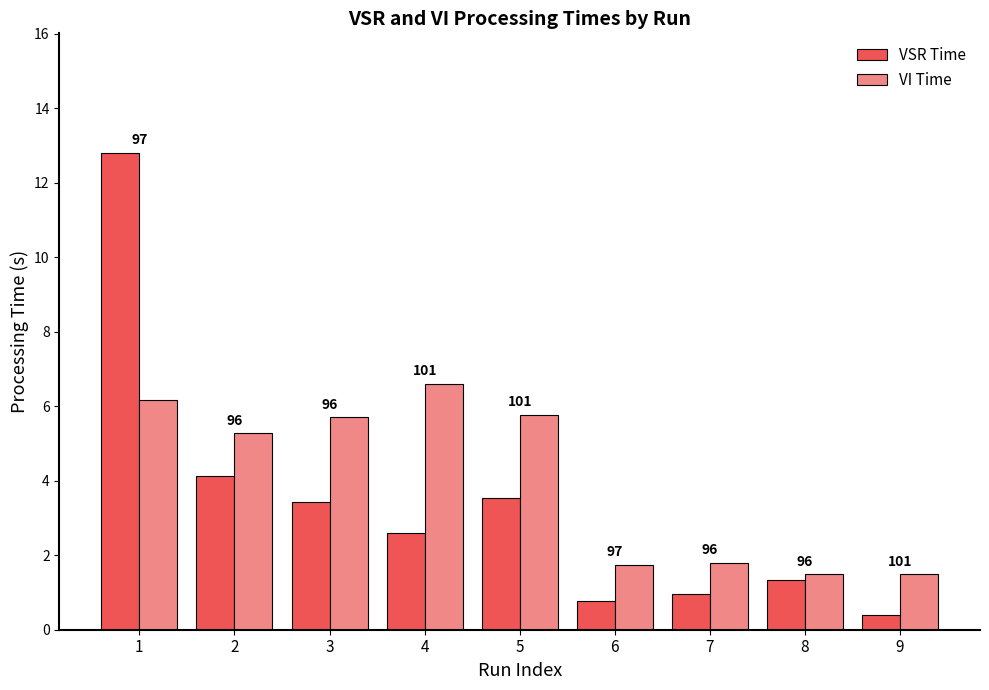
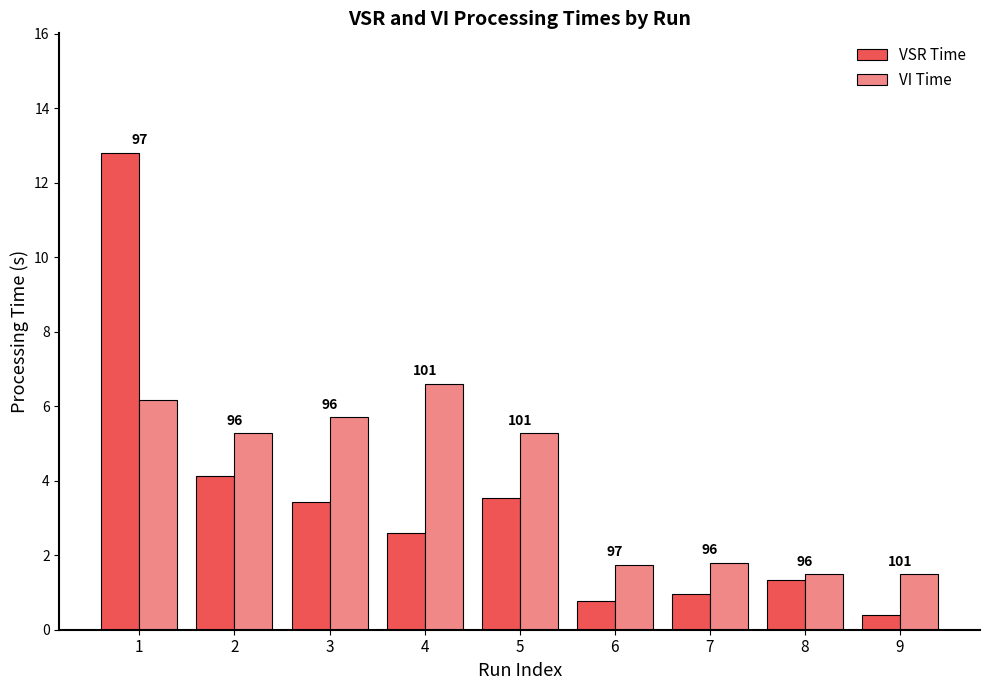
  {
    "VSR Time": {
      "2": 4.1,
      "3": 3.4,
      "4": 2.6,
      "5": 3.5,
      "6": 0.8,
      "7": 1.0,
      "8": 1.3,
      "9": 0.4
    },
    "VI Time": {
      "1": 6.2,
-     "5": 5.8
+     "5": 5.3
    }
  }
